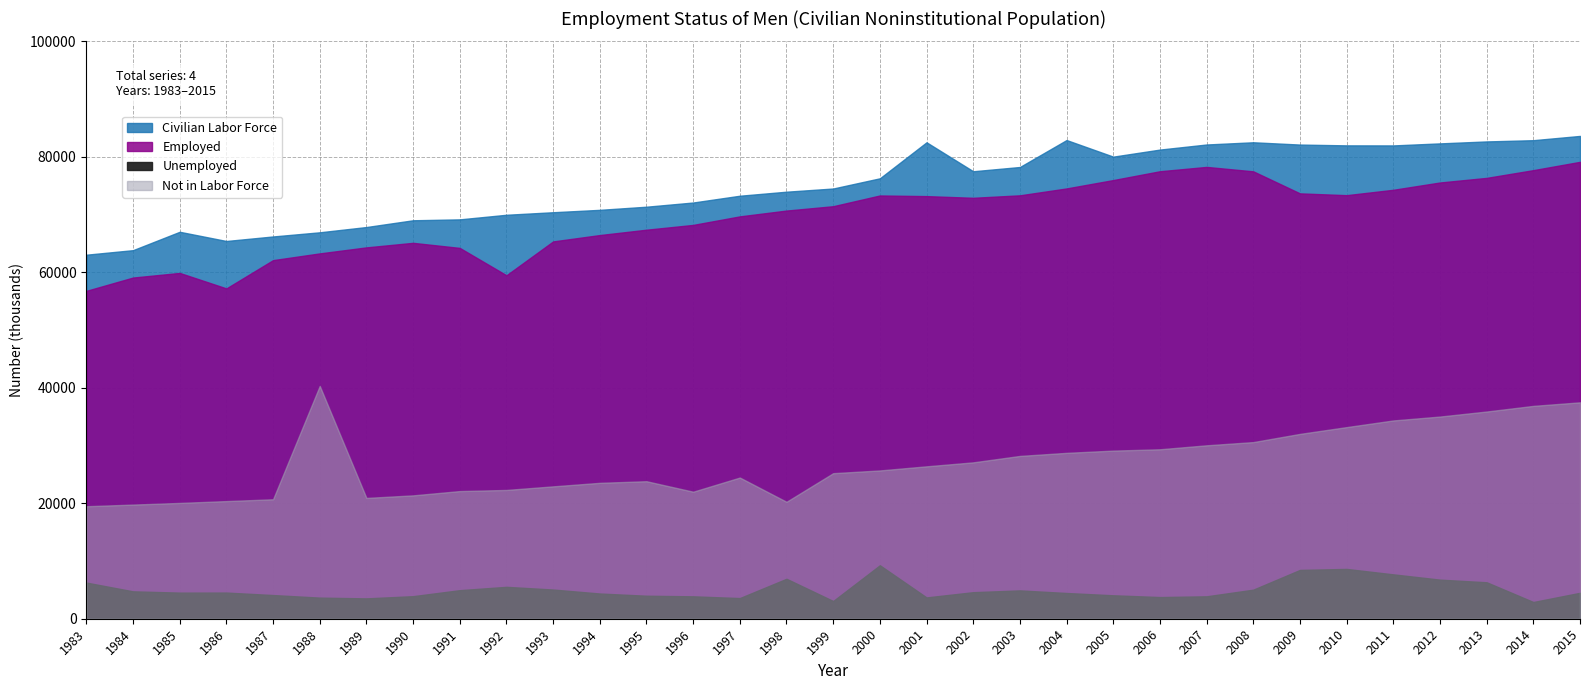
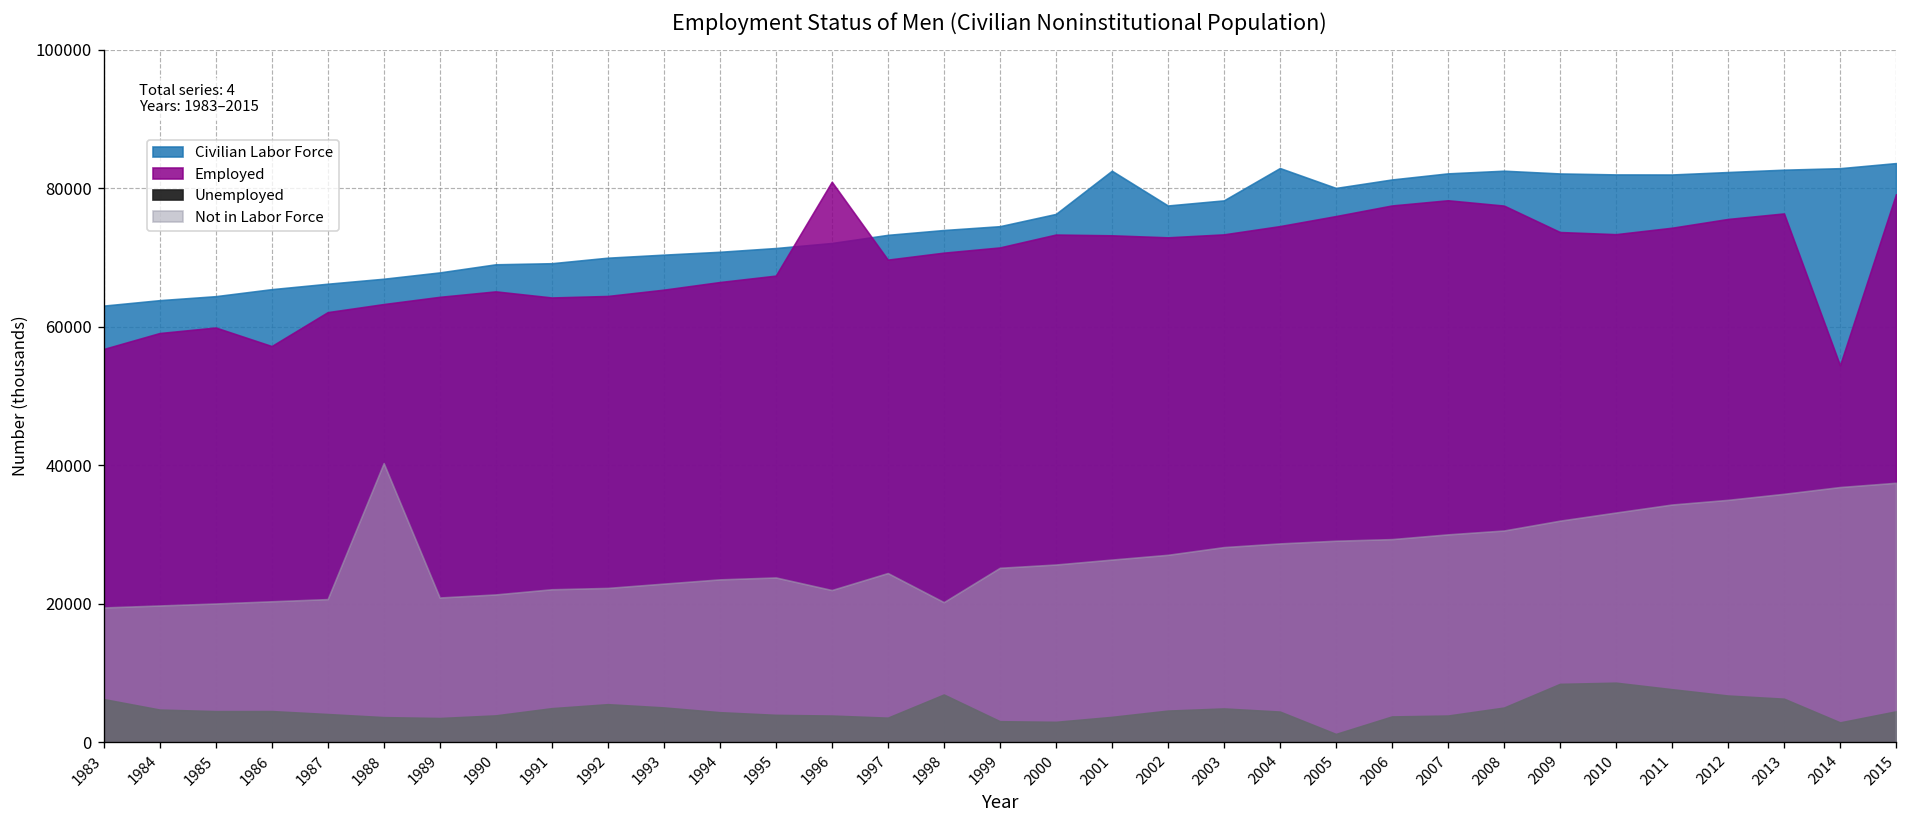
  {
    "Civilian Labor Force": {
      "1983": 63000,
      "1984": 64000,
-     "1985": 67000,
+     "1985": 64000,
      "1986": 65000,
      "1987": 66000,
      "1988": 67000,
      "1989": 68000,
      "1990": 69000,
      "1991": 69000,
      "1992": 70000,
      "1993": 70000,
      "1994": 71000,
      "1995": 71000,
      "1996": 72000,
      "1997": 73000,
      "1998": 74000,
      "1999": 75000,
      "2000": 76000,
      "2001": 83000,
      "2002": 78000,
      "2003": 78000,
      "2004": 83000,
      "2005": 80000,
      "2006": 81000,
      "2007": 82000,
      "2008": 83000,
      "2009": 82000,
      "2010": 82000,
      "2011": 82000,
      "2012": 82000,
      "2013": 83000,
      "2014": 83000,
      "2015": 84000
    },
    "Employed": {
      "1983": 57000,
      "1984": 59000,
      "1985": 60000,
      "1986": 57000,
      "1987": 62000,
      "1988": 63000,
      "1989": 64000,
      "1990": 65000,
      "1991": 64000,
-     "1992": 59000,
+     "1992": 64000,
      "1993": 65000,
      "1994": 66000,
      "1995": 67000,
-     "1996": 68000,
+     "1996": 81000,
      "1997": 70000,
      "1998": 71000,
      "1999": 71000,
      "2000": 73000,
      "2001": 73000,
      "2002": 73000,
      "2003": 73000,
      "2004": 75000,
      "2005": 76000,
      "2006": 78000,
      "2007": 78000,
      "2008": 77000,
      "2009": 74000,
      "2010": 73000,
      "2011": 74000,
      "2012": 76000,
      "2013": 76000,
-     "2014": 78000,
+     "2014": 54000,
      "2015": 79000
    },
    "Unemployed": {
      "1983": 6000,
      "1984": 5000,
      "1985": 5000,
      "1986": 5000,
      "1987": 4000,
      "1988": 4000,
      "1989": 4000,
      "1990": 4000,
      "1991": 5000,
      "1992": 6000,
      "1993": 5000,
      "1994": 4000,
      "1995": 4000,
      "1996": 4000,
      "1997": 4000,
      "1998": 7000,
      "1999": 3000,
-     "2000": 9000,
+     "2000": 3000,
      "2001": 4000,
      "2002": 5000,
      "2003": 5000,
      "2004": 4000,
-     "2005": 4000,
+     "2005": 1000,
      "2006": 4000,
      "2007": 4000,
      "2008": 5000,
      "2009": 8000,
      "2010": 9000,
      "2011": 8000,
      "2012": 7000,
      "2013": 6000,
      "2014": 3000,
      "2015": 4000
    },
    "Not in Labor Force": {
      "1983": 19000,
      "1984": 20000,
      "1985": 20000,
      "1986": 20000,
      "1987": 21000,
      "1988": 40000,
      "1989": 21000,
      "1990": 21000,
      "1991": 22000,
      "1992": 22000,
      "1993": 23000,
      "1994": 24000,
      "1995": 24000,
      "1996": 22000,
      "1997": 24000,
      "1998": 20000,
      "1999": 25000,
      "2000": 26000,
      "2001": 26000,
      "2002": 27000,
      "2003": 28000,
      "2004": 29000,
      "2005": 29000,
      "2006": 29000,
      "2007": 30000,
      "2008": 31000,
      "2009": 32000,
      "2010": 33000,
      "2011": 34000,
      "2012": 35000,
      "2013": 36000,
      "2014": 37000,
      "2015": 37000
    }
  }
